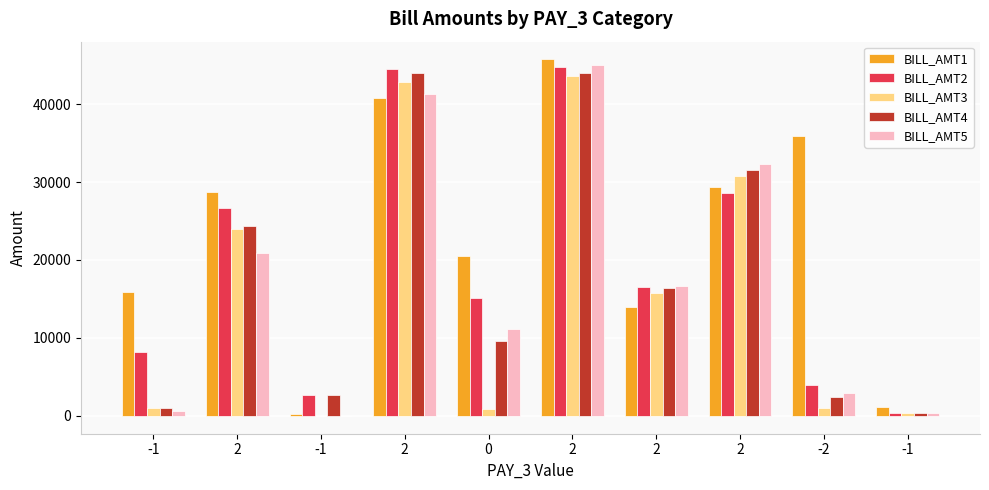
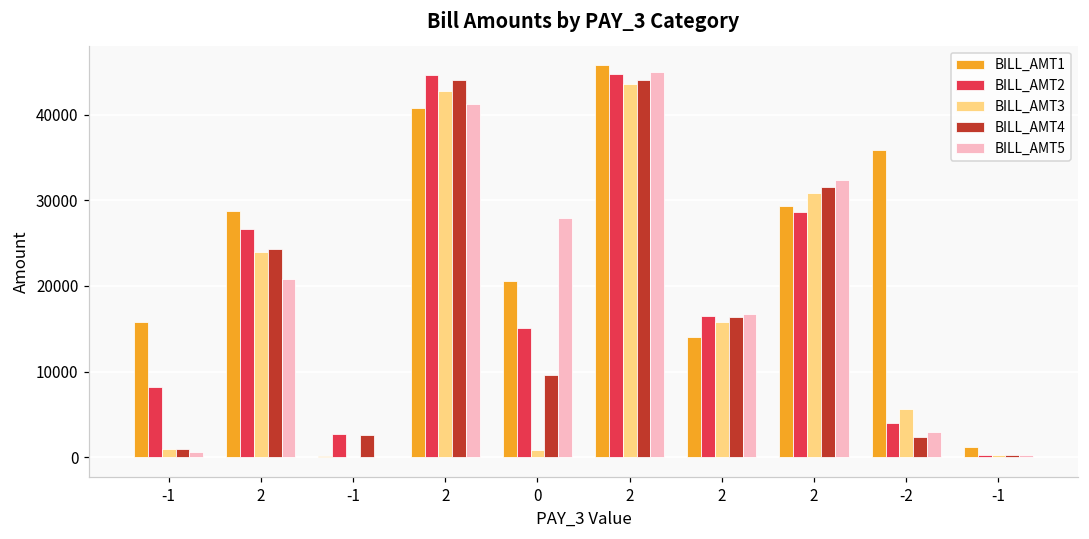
  {
    "BILL_AMT1": {
      "0": 21000,
      "-2": 36000
    },
    "BILL_AMT3": {
      "0": 1000,
-     "-2": 1000
+     "-2": 6000
    },
    "BILL_AMT5": {
-     "0": 11000,
+     "0": 28000,
      "-2": 3000
    }
  }
